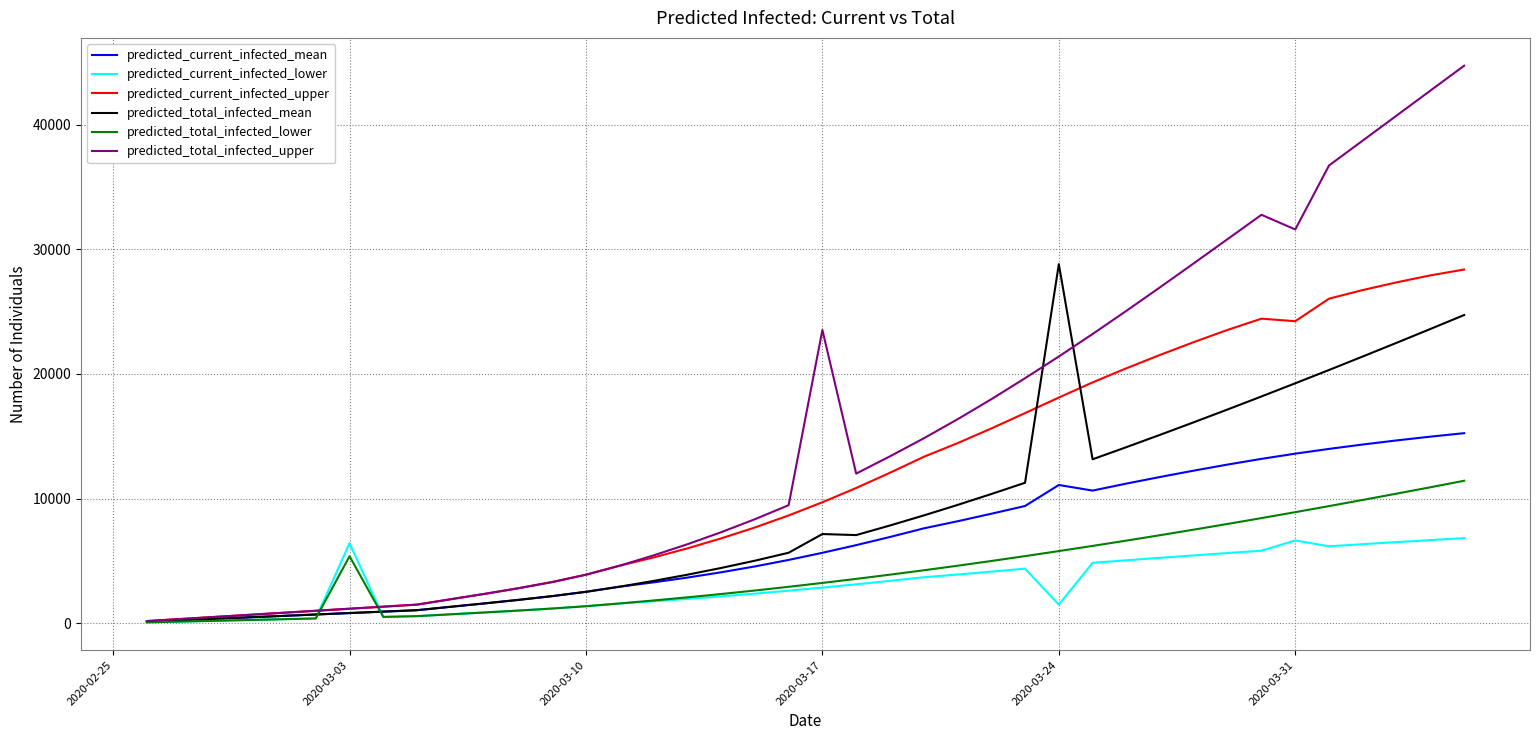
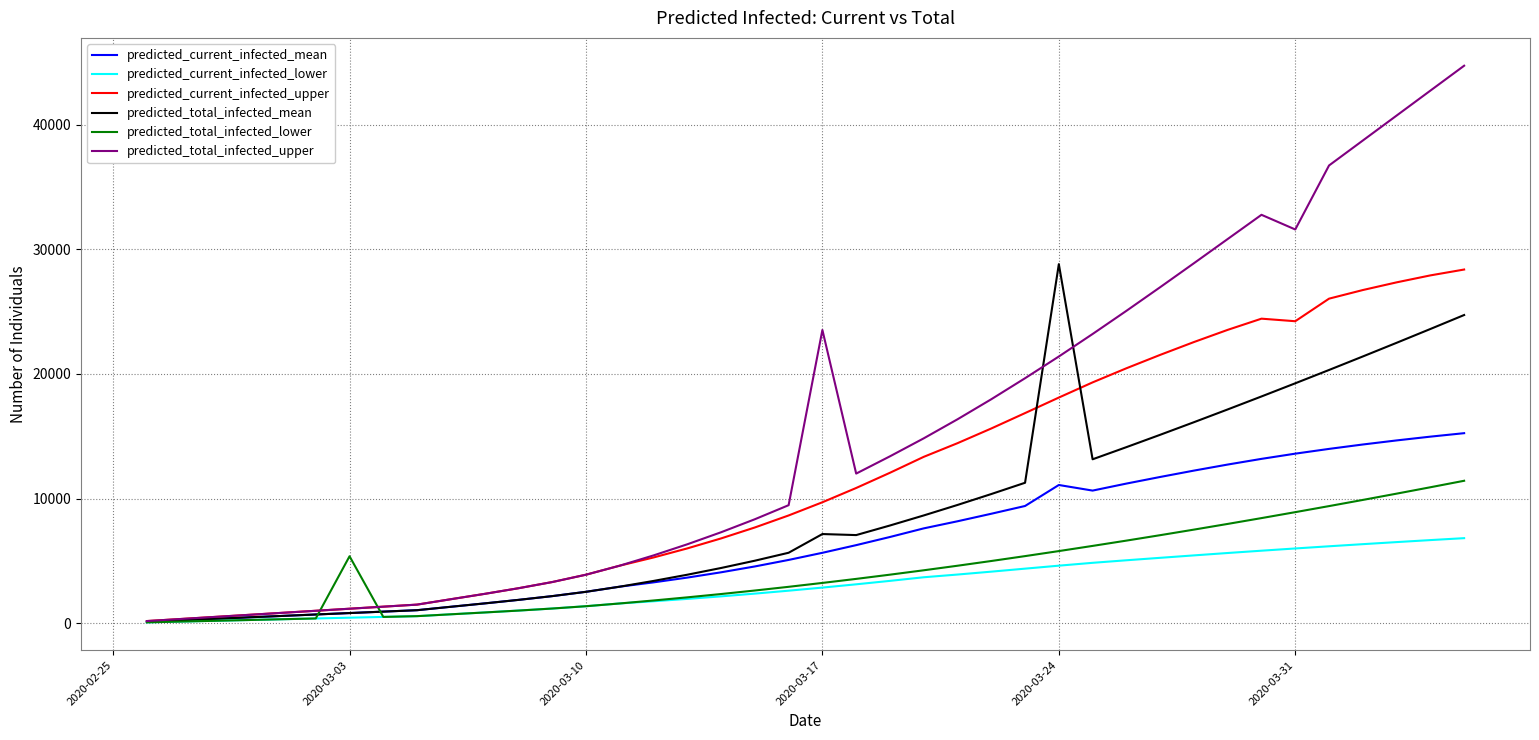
  {
    "predicted_current_infected_mean": {
      "2020-03-17": 5600,
      "2020-03-24": 11100,
      "2020-03-31": 13600
    },
    "predicted_current_infected_lower": {
-     "2020-03-03": 6400,
+     "2020-03-03": 400,
      "2020-03-17": 2900,
-     "2020-03-24": 1500,
-     "2020-03-31": 6600
+     "2020-03-24": 4600,
+     "2020-03-31": 6000
    },
    "predicted_current_infected_upper": {
      "2020-03-17": 9700,
      "2020-03-24": 18100,
      "2020-03-31": 24200
    },
    "predicted_total_infected_mean": {
      "2020-03-17": 7100,
      "2020-03-24": 28800,
      "2020-03-31": 19200
    },
    "predicted_total_infected_lower": {
      "2020-03-03": 5400,
      "2020-03-17": 3200,
      "2020-03-24": 5800,
      "2020-03-31": 8900
    },
    "predicted_total_infected_upper": {
      "2020-03-17": 23500,
      "2020-03-24": 21400,
      "2020-03-31": 31600
    }
  }
